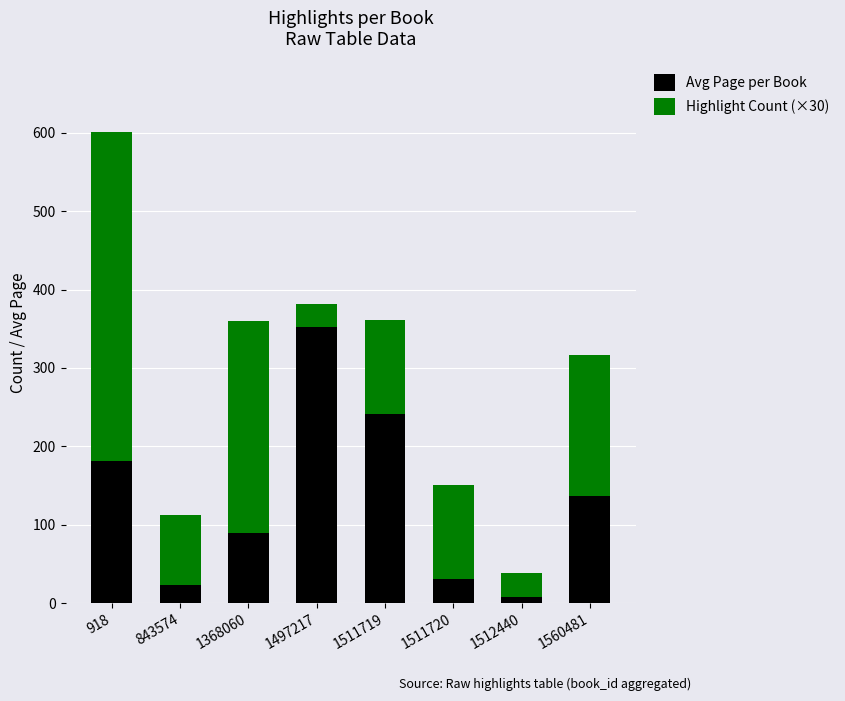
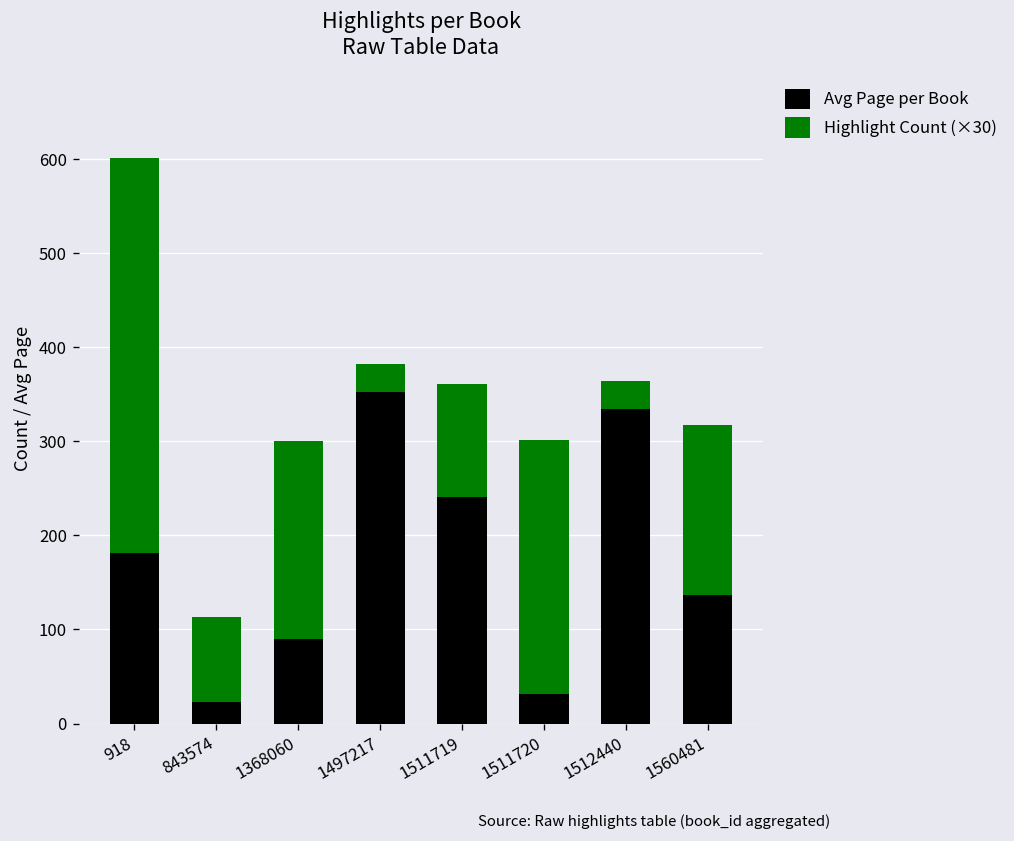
  {
    "Avg Page per Book": {
      "918": 180,
      "843574": 20,
      "1368060": 90,
      "1497217": 350,
      "1511719": 240,
      "1511720": 30,
-     "1512440": 10,
+     "1512440": 330,
      "1560481": 140
    },
    "Highlight Count (×30)": {
      "918": 420,
      "843574": 90,
-     "1368060": 270,
+     "1368060": 210,
      "1497217": 30,
      "1511719": 120,
-     "1511720": 120,
+     "1511720": 270,
      "1512440": 30,
      "1560481": 180
    }
  }
